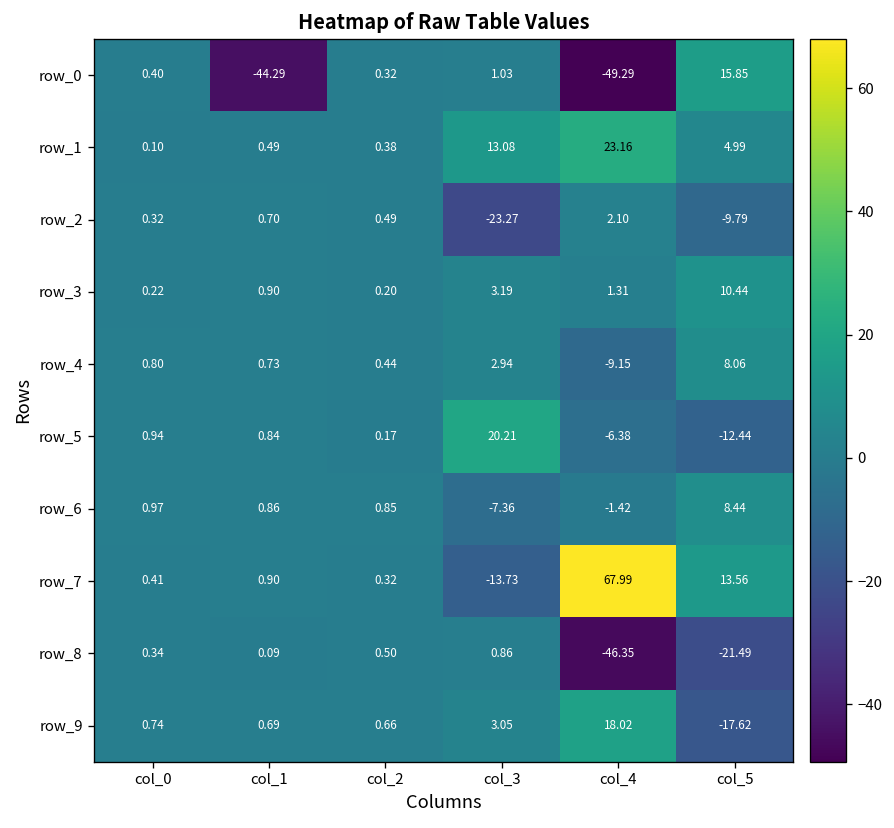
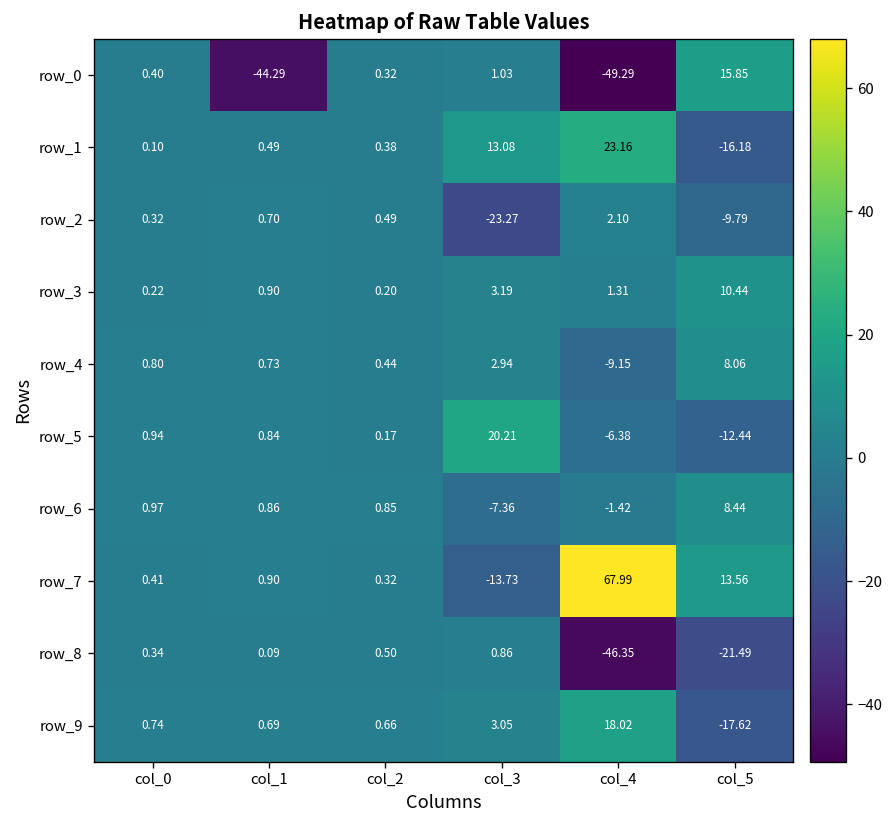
  {
    "row_0": {
      "col_0": 0.40,
      "col_1": -44.29,
      "col_2": 0.32,
      "col_3": 1.03,
      "col_4": -49.29,
      "col_5": 15.85
    },
    "row_1": {
      "col_0": 0.10,
      "col_1": 0.49,
      "col_2": 0.38,
      "col_3": 13.08,
      "col_4": 23.16,
-     "col_5": 4.99
+     "col_5": -16.18
    },
    "row_2": {
      "col_0": 0.32,
      "col_1": 0.70,
      "col_2": 0.49,
      "col_3": -23.27,
      "col_4": 2.10,
      "col_5": -9.79
    },
    "row_3": {
      "col_0": 0.22,
      "col_1": 0.90,
      "col_2": 0.20,
      "col_3": 3.19,
      "col_4": 1.31,
      "col_5": 10.44
    },
    "row_4": {
      "col_0": 0.80,
      "col_1": 0.73,
      "col_2": 0.44,
      "col_3": 2.94,
      "col_4": -9.15,
      "col_5": 8.06
    },
    "row_5": {
      "col_0": 0.94,
      "col_1": 0.84,
      "col_2": 0.17,
      "col_3": 20.21,
      "col_4": -6.38,
      "col_5": -12.44
    },
    "row_6": {
      "col_0": 0.97,
      "col_1": 0.86,
      "col_2": 0.85,
      "col_3": -7.36,
      "col_4": -1.42,
      "col_5": 8.44
    },
    "row_7": {
      "col_0": 0.41,
      "col_1": 0.90,
      "col_2": 0.32,
      "col_3": -13.73,
      "col_4": 67.99,
      "col_5": 13.56
    },
    "row_8": {
      "col_0": 0.34,
      "col_1": 0.09,
      "col_2": 0.50,
      "col_3": 0.86,
      "col_4": -46.35,
      "col_5": -21.49
    },
    "row_9": {
      "col_0": 0.74,
      "col_1": 0.69,
      "col_2": 0.66,
      "col_3": 3.05,
      "col_4": 18.02,
      "col_5": -17.62
    }
  }
